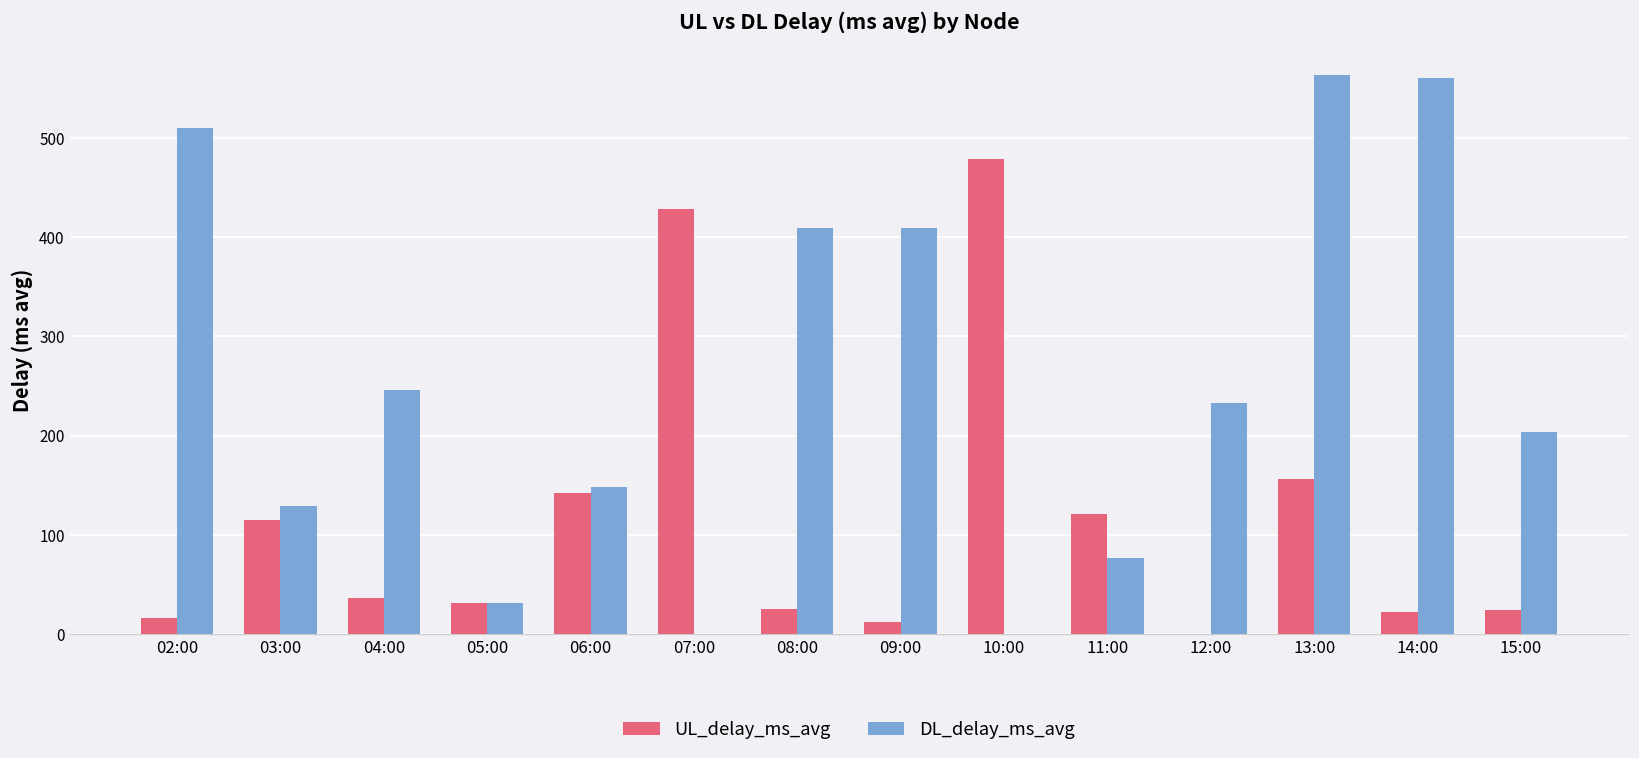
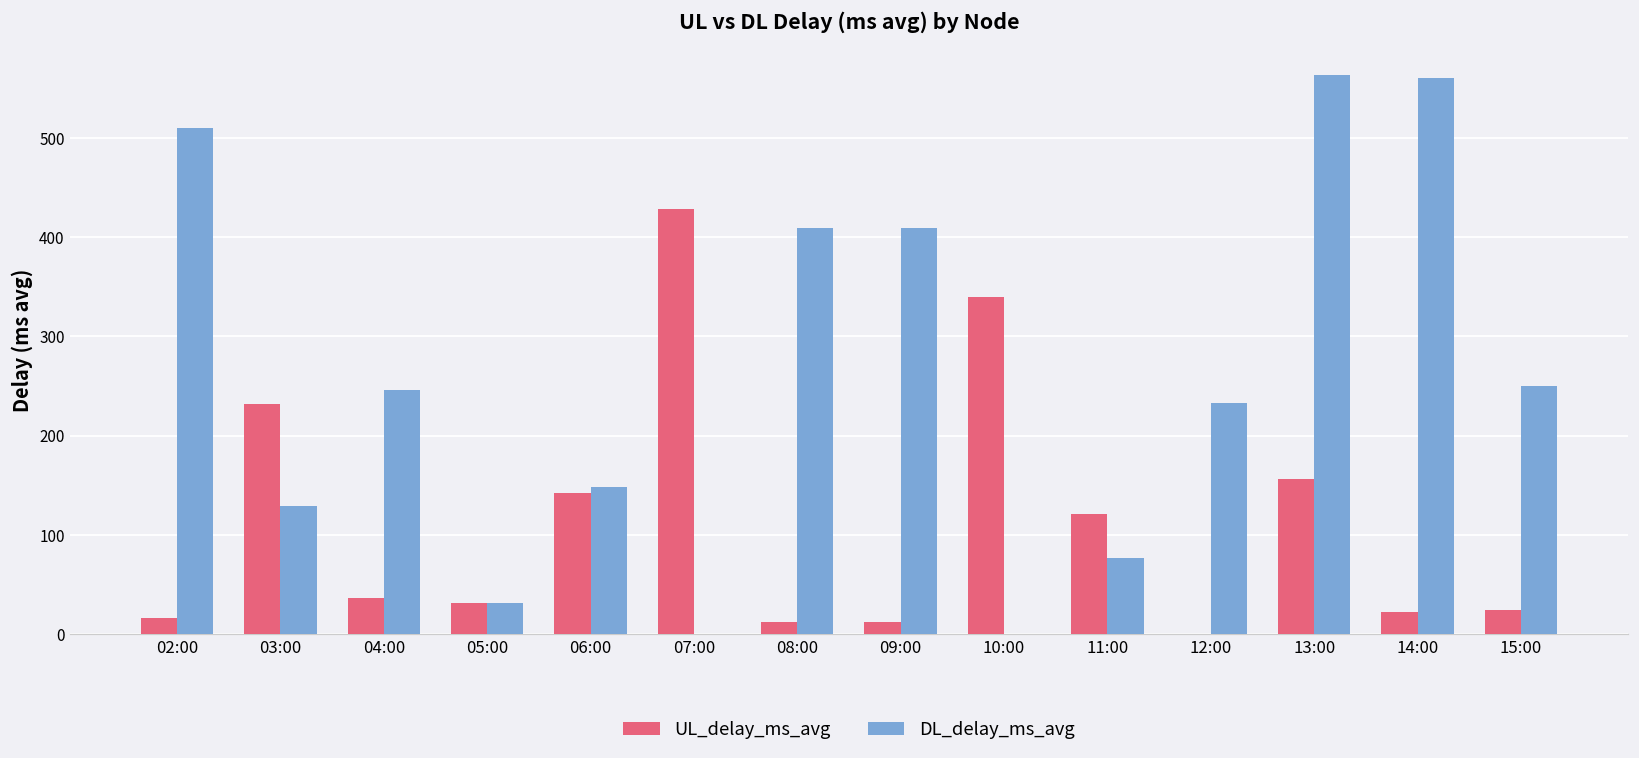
  {
    "UL_delay_ms_avg": {
      "02:00": 20,
-     "03:00": 110,
+     "03:00": 230,
      "04:00": 40,
      "05:00": 30,
      "06:00": 140,
      "07:00": 430,
-     "08:00": 30,
+     "08:00": 10,
      "09:00": 10,
-     "10:00": 480,
+     "10:00": 340,
      "11:00": 120,
      "13:00": 160,
      "14:00": 20,
      "15:00": 20
    },
    "DL_delay_ms_avg": {
      "02:00": 510,
      "03:00": 130,
      "04:00": 250,
      "05:00": 30,
      "06:00": 150,
      "07:00": 0,
      "08:00": 410,
      "09:00": 410,
      "10:00": 0,
      "11:00": 80,
      "12:00": 230,
      "13:00": 560,
      "14:00": 560,
-     "15:00": 200
+     "15:00": 250
    }
  }
